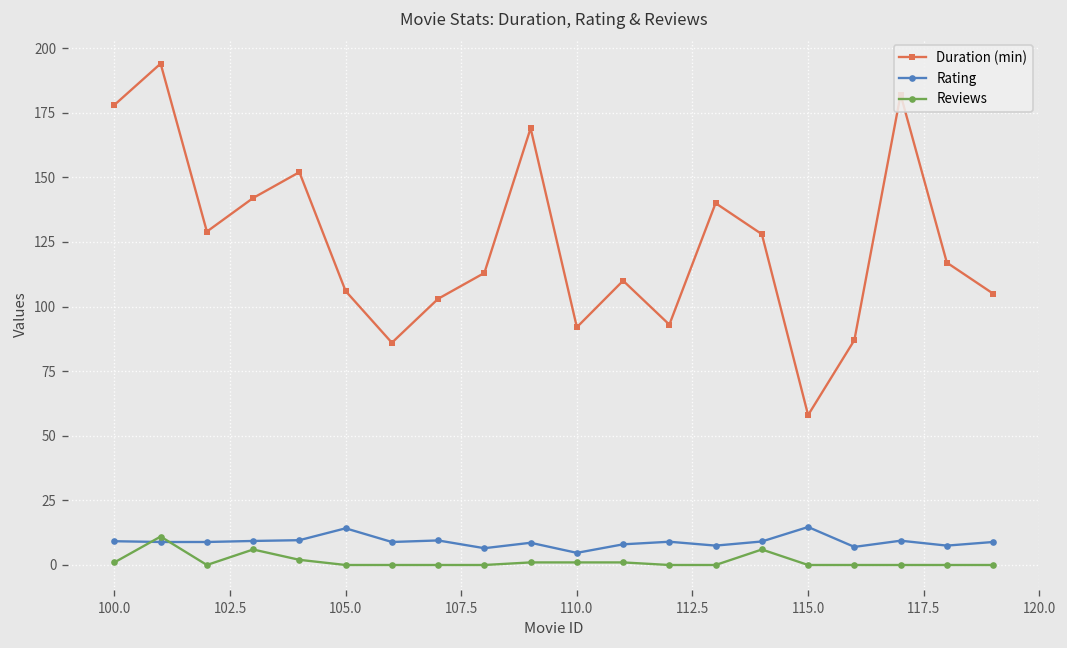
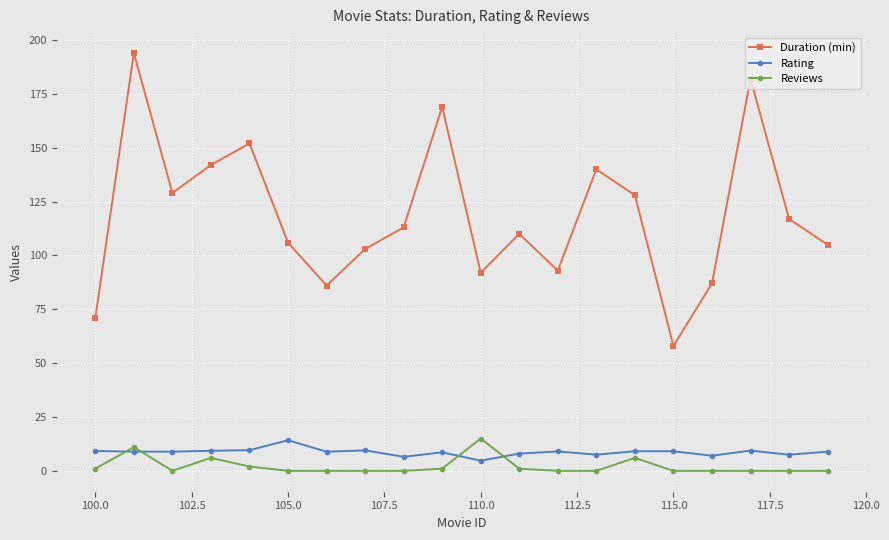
  {
    "Duration (min)": {
-     "100.0": 178,
+     "100.0": 71,
      "105.0": 106,
      "110.0": 92,
      "115.0": 58
    },
    "Rating": {
      "100.0": 9,
      "105.0": 14,
      "110.0": 5,
-     "115.0": 15
+     "115.0": 9
    },
    "Reviews": {
      "100.0": 1,
      "105.0": 0,
-     "110.0": 1,
+     "110.0": 15,
      "115.0": 0
    }
  }
